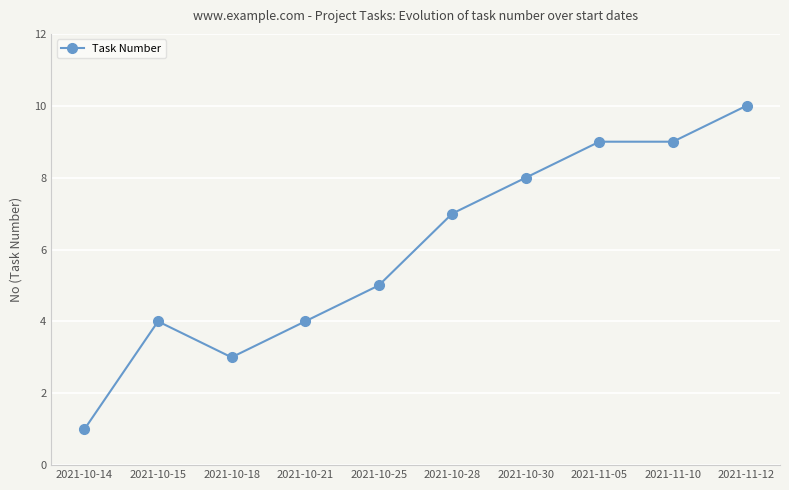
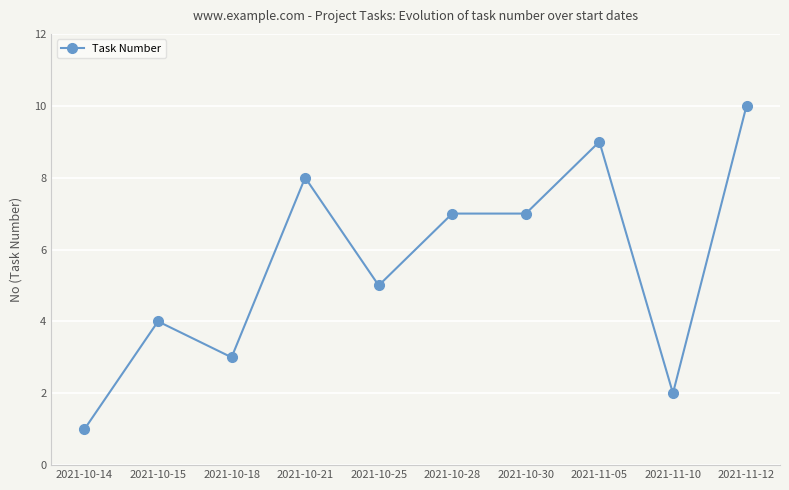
  {
    "2021-10-14": 1,
    "2021-10-15": 4,
    "2021-10-18": 3,
-   "2021-10-21": 4,
+   "2021-10-21": 8,
    "2021-10-25": 5,
    "2021-10-28": 7,
-   "2021-10-30": 8,
+   "2021-10-30": 7,
    "2021-11-05": 9,
-   "2021-11-10": 9,
+   "2021-11-10": 2,
    "2021-11-12": 10
  }
